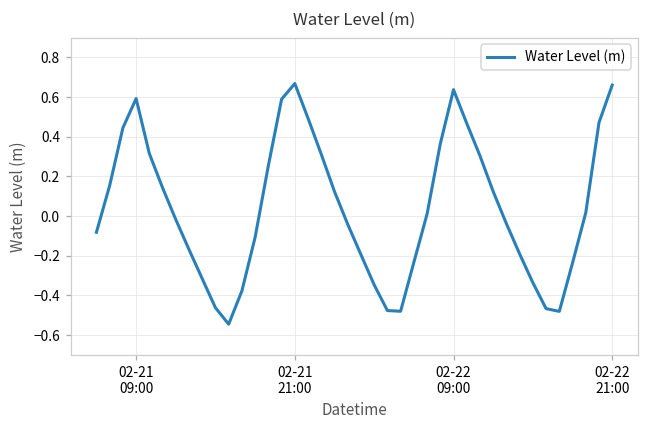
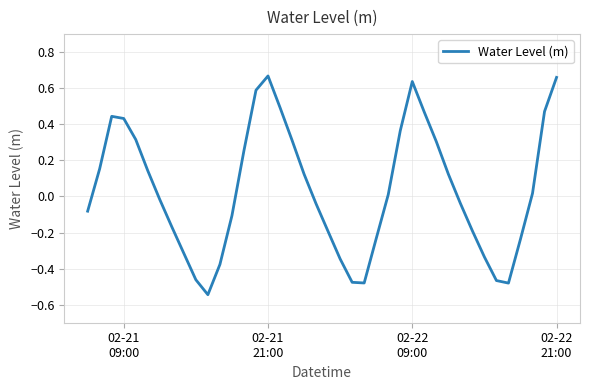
  {
-   "02-21 09:00": 0.59,
+   "02-21 09:00": 0.43,
    "02-21 21:00": 0.67,
    "02-22 09:00": 0.64,
    "02-22 21:00": 0.66
  }
